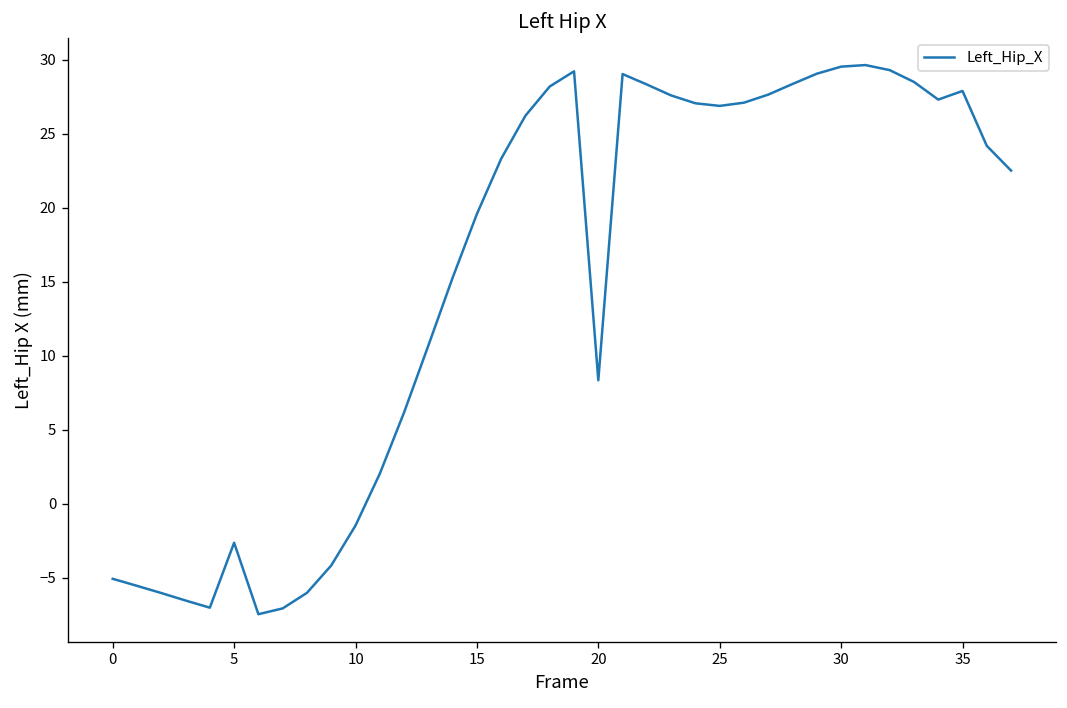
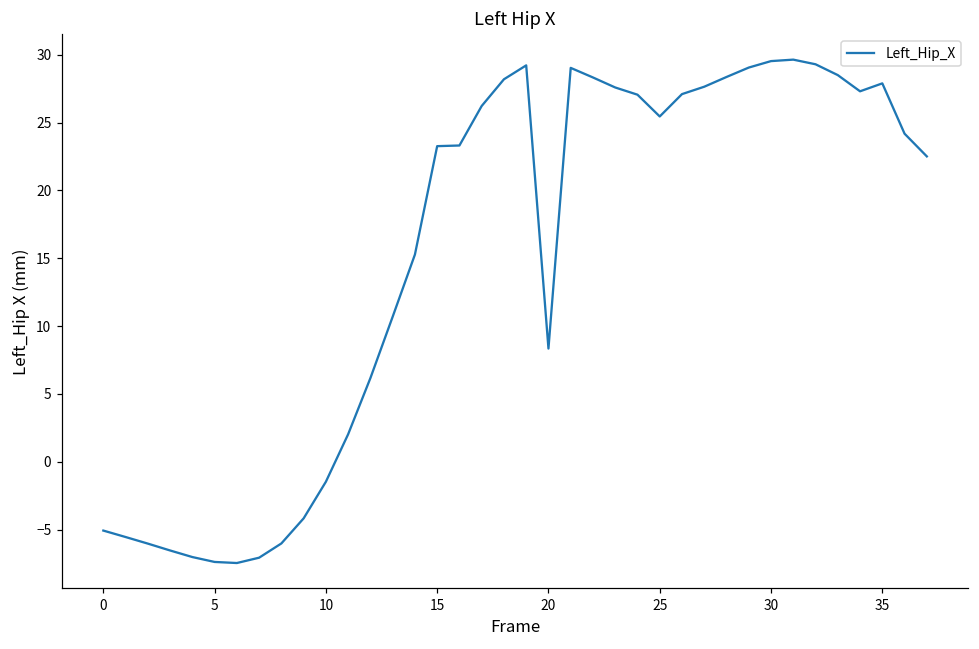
  {
    "0": -5.1,
-   "5": -2.6,
+   "5": -7.4,
    "10": -1.5,
-   "15": 19.6,
+   "15": 23.3,
    "20": 8.3,
-   "25": 26.9,
+   "25": 25.4,
    "30": 29.5,
    "35": 27.9
  }
